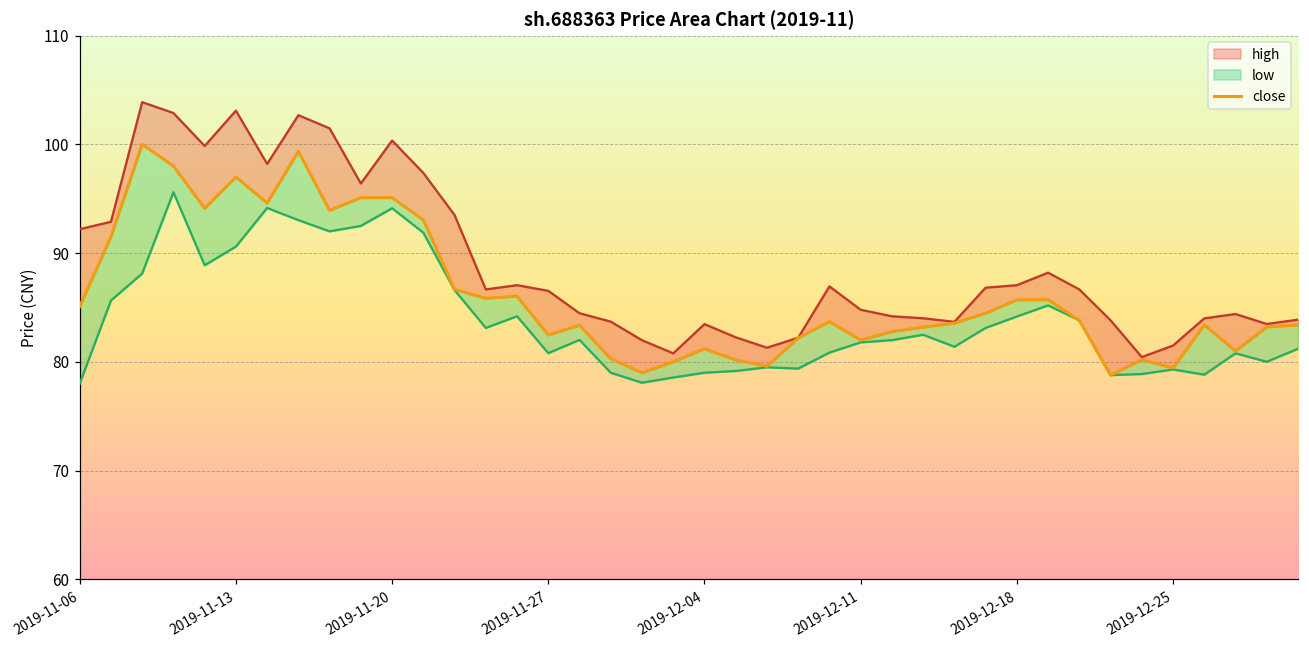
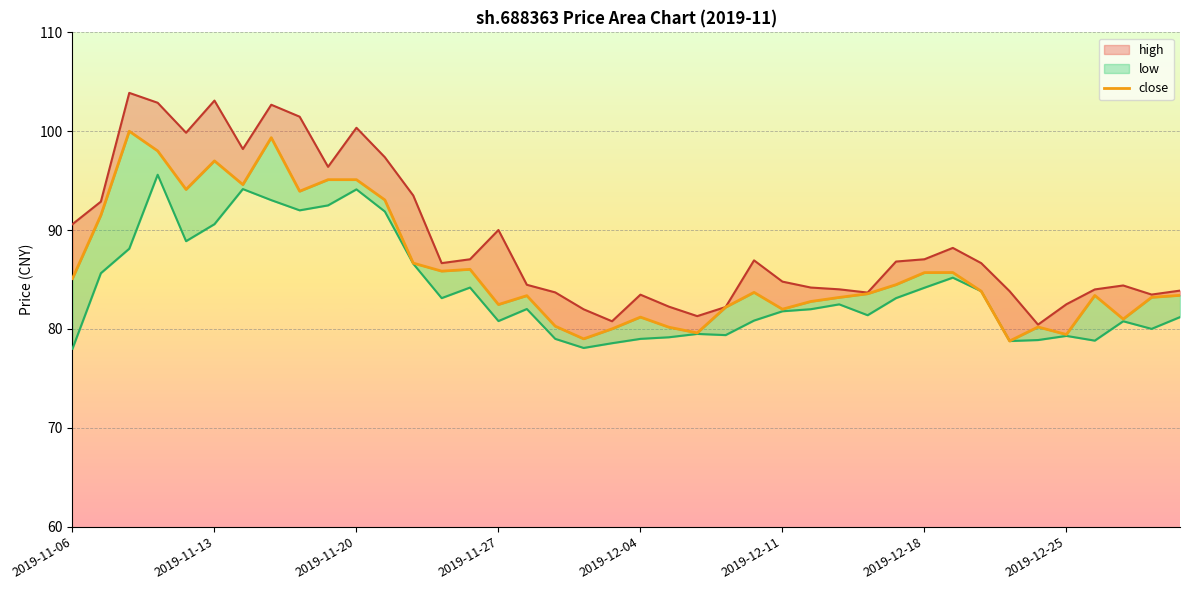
  {
    "high": {
-     "2019-11-06": 92,
+     "2019-11-06": 91,
      "2019-11-13": 103,
      "2019-11-20": 100,
-     "2019-11-27": 87,
+     "2019-11-27": 90,
      "2019-12-04": 83,
      "2019-12-11": 85,
      "2019-12-18": 87,
-     "2019-12-25": 82
+     "2019-12-25": 83
    }
  }
